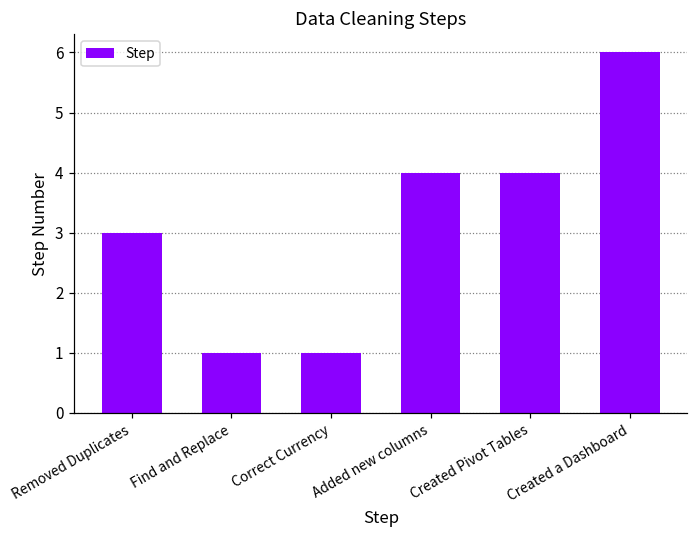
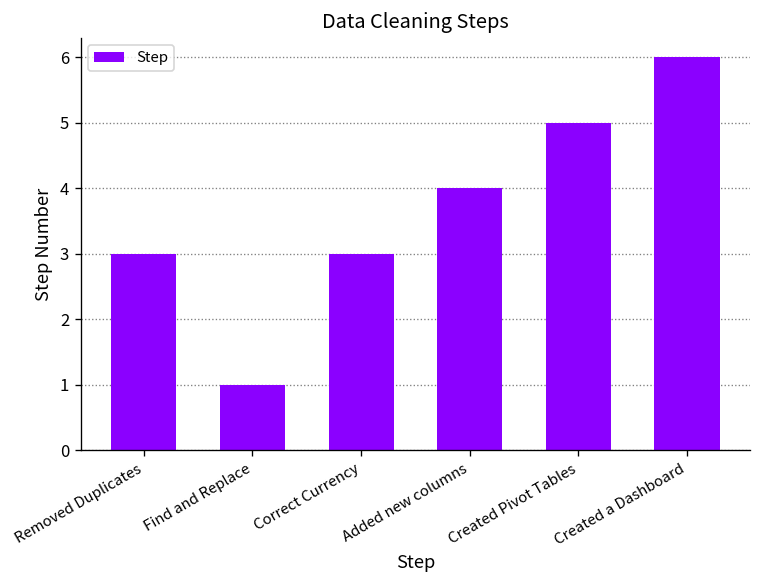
  {
    "Removed Duplicates": 3,
    "Find and Replace": 1,
-   "Correct Currency": 1,
+   "Correct Currency": 3,
    "Added new columns": 4,
-   "Created Pivot Tables": 4,
+   "Created Pivot Tables": 5,
    "Created a Dashboard": 6
  }
